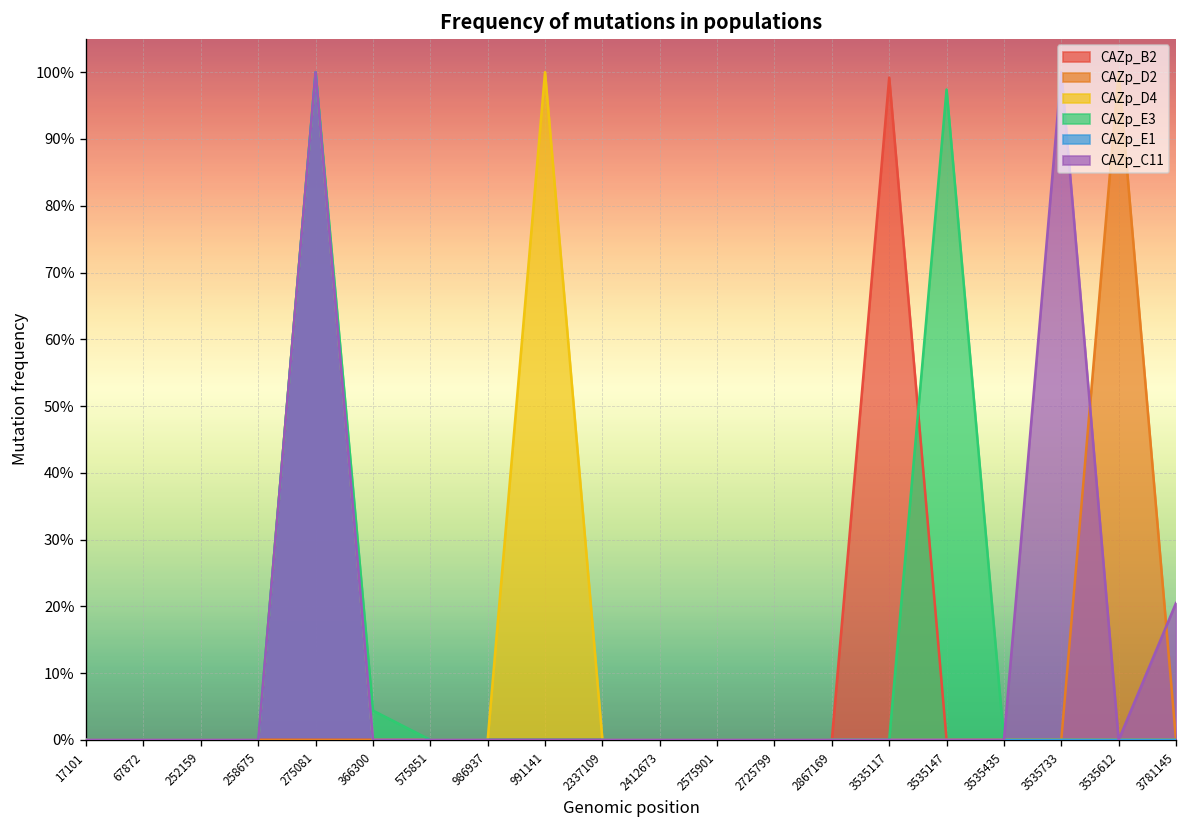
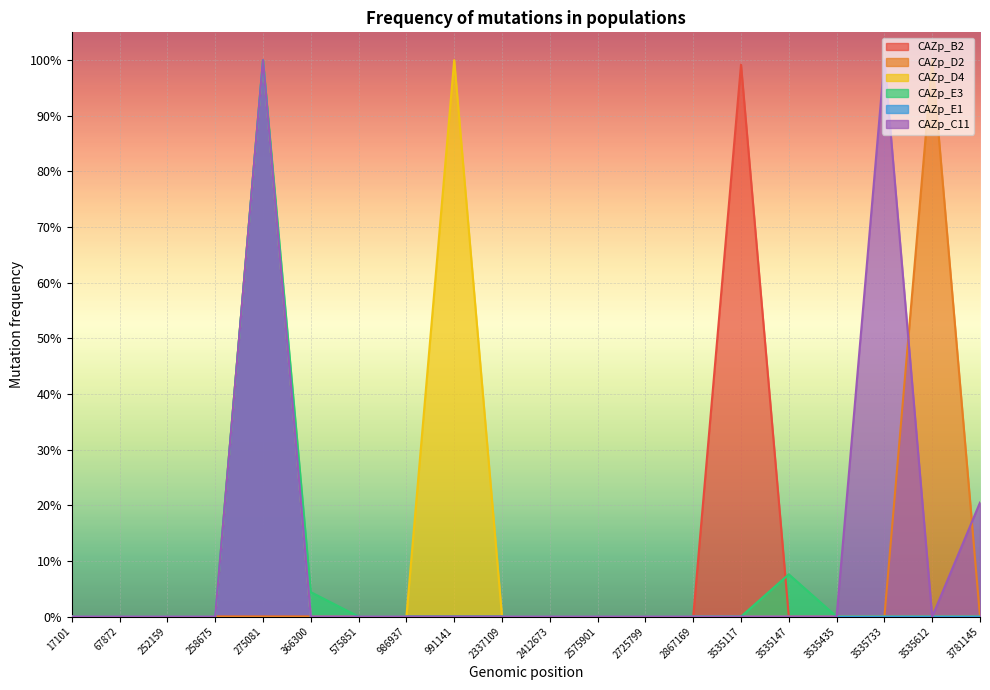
  {
    "CAZp_D4": {
      "991141": "100%"
    },
    "CAZp_E3": {
      "366300": "4%",
-     "3535147": "97%"
+     "3535147": "8%"
    },
    "CAZp_C11": {
      "3781145": "21%"
    }
  }
